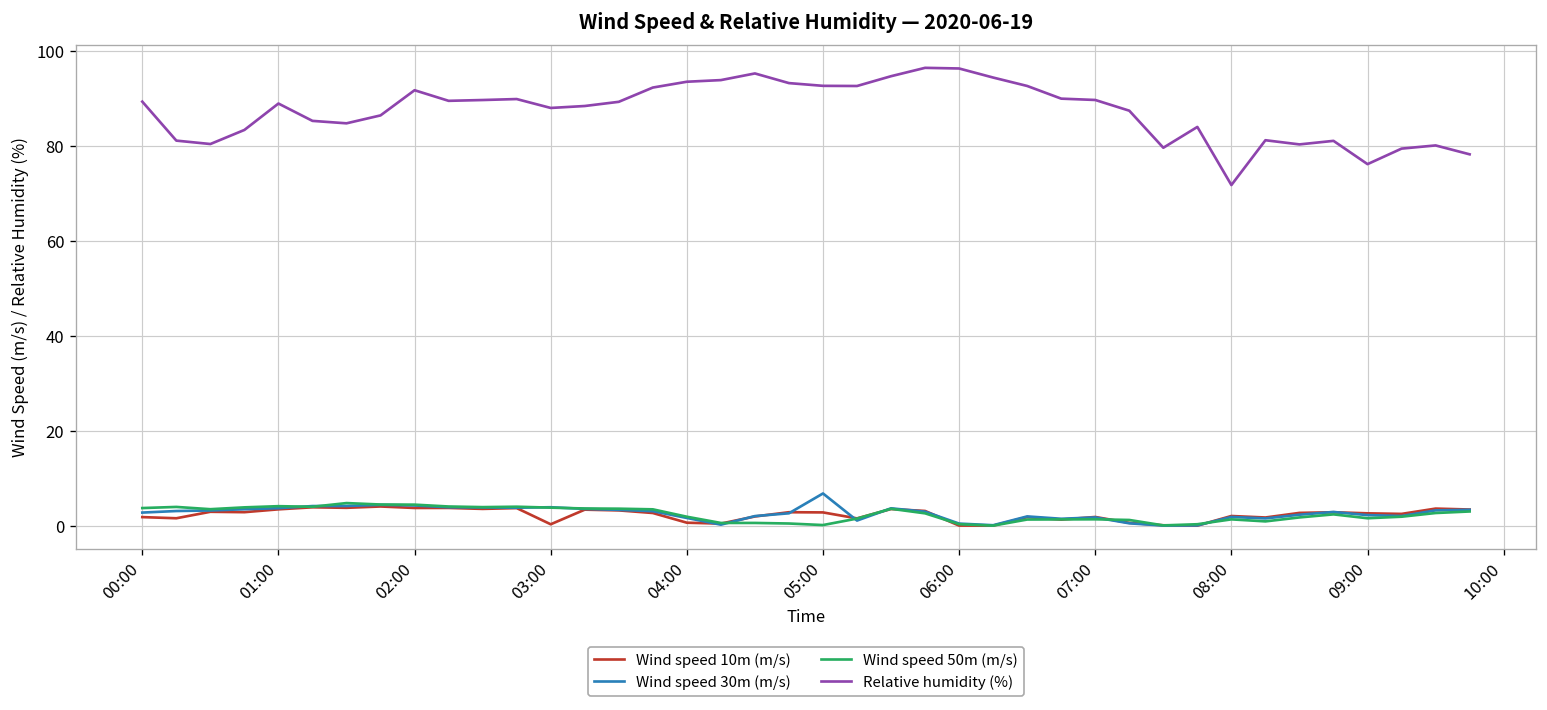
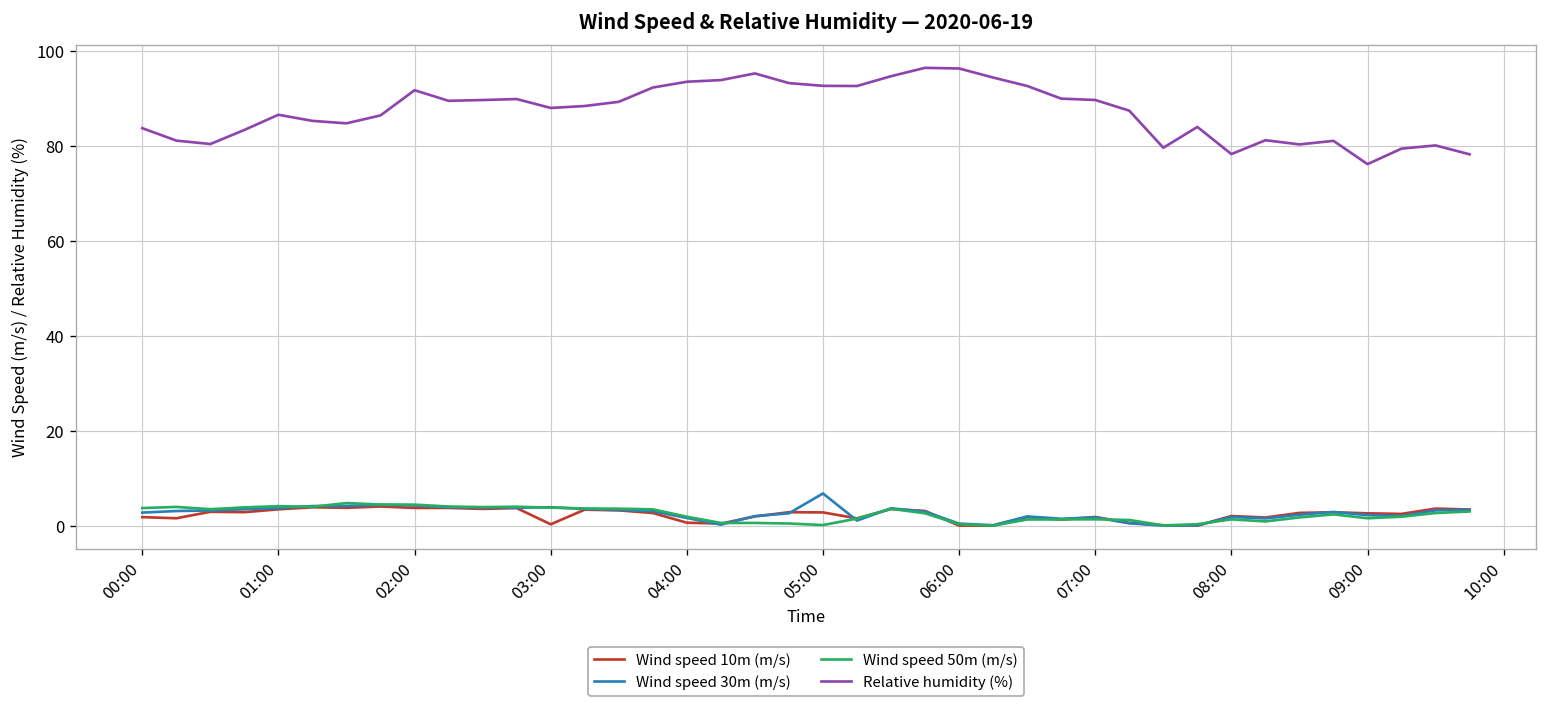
  {
    "Wind speed 10m (m/s)": {
      "00:00": 2,
      "03:00": 0,
      "04:00": 1,
      "05:00": 3
    },
    "Wind speed 30m (m/s)": {
      "00:00": 3,
      "05:00": 7
    },
    "Wind speed 50m (m/s)": {
      "00:00": 4,
      "05:00": 0,
      "09:00": 2
    },
    "Relative humidity (%)": {
-     "00:00": 89,
-     "01:00": 89,
+     "00:00": 84,
+     "01:00": 87,
      "02:00": 92,
      "03:00": 88,
      "04:00": 94,
      "05:00": 93,
      "06:00": 96,
      "07:00": 90,
-     "08:00": 72,
+     "08:00": 78,
      "09:00": 76
    }
  }
